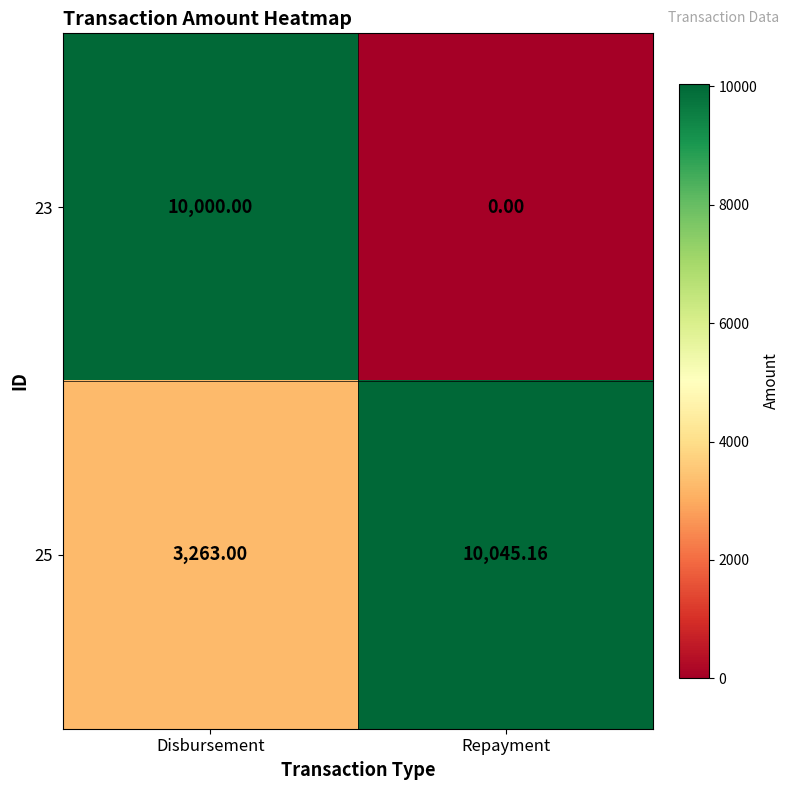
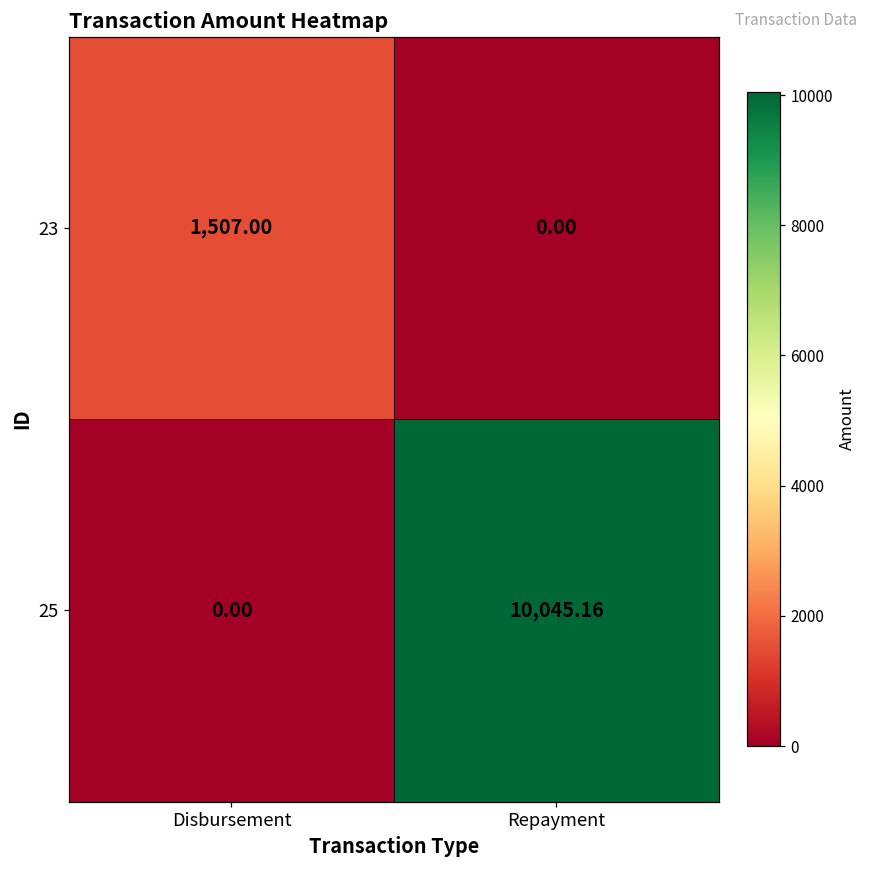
  {
    "23": {
-     "Disbursement": "10,000.00",
+     "Disbursement": "1,507.00",
      "Repayment": "0.00"
    },
    "25": {
-     "Disbursement": "3,263.00",
+     "Disbursement": "0.00",
      "Repayment": "10,045.16"
    }
  }
